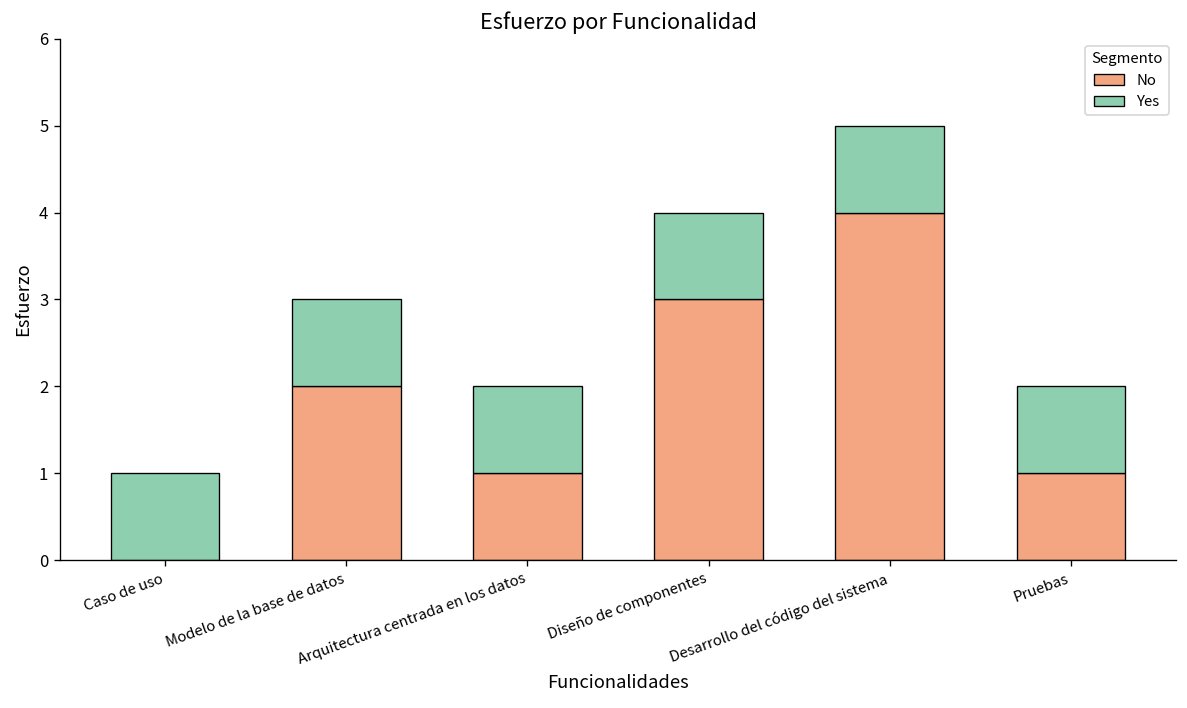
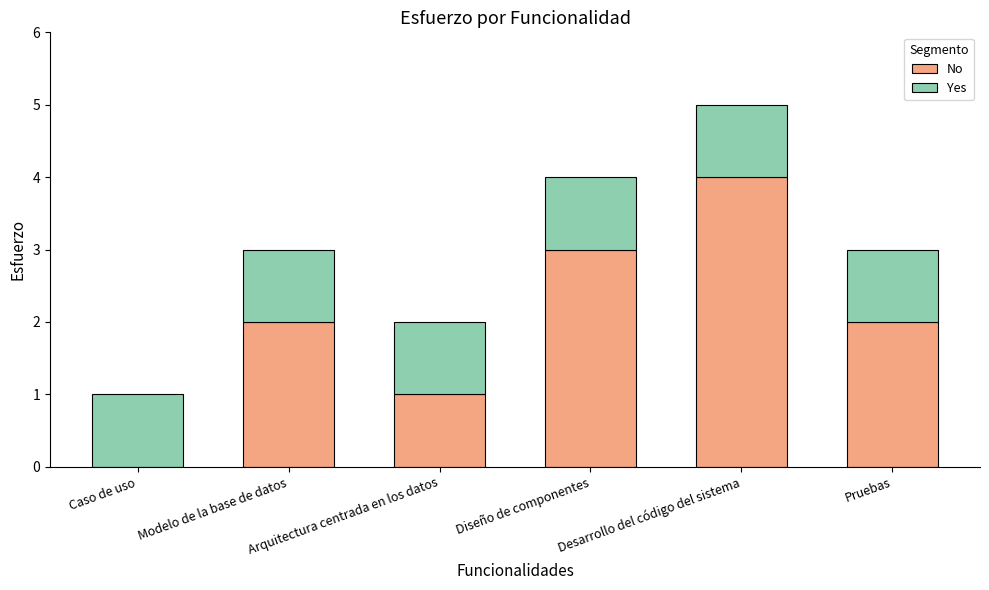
  {
    "No": {
      "Caso de uso": 0.0,
      "Modelo de la base de datos": 2.0,
      "Arquitectura centrada en los datos": 1.0,
      "Diseño de componentes": 3.0,
      "Desarrollo del código del sistema": 4.0,
-     "Pruebas": 1.0
+     "Pruebas": 2.0
    }
  }
